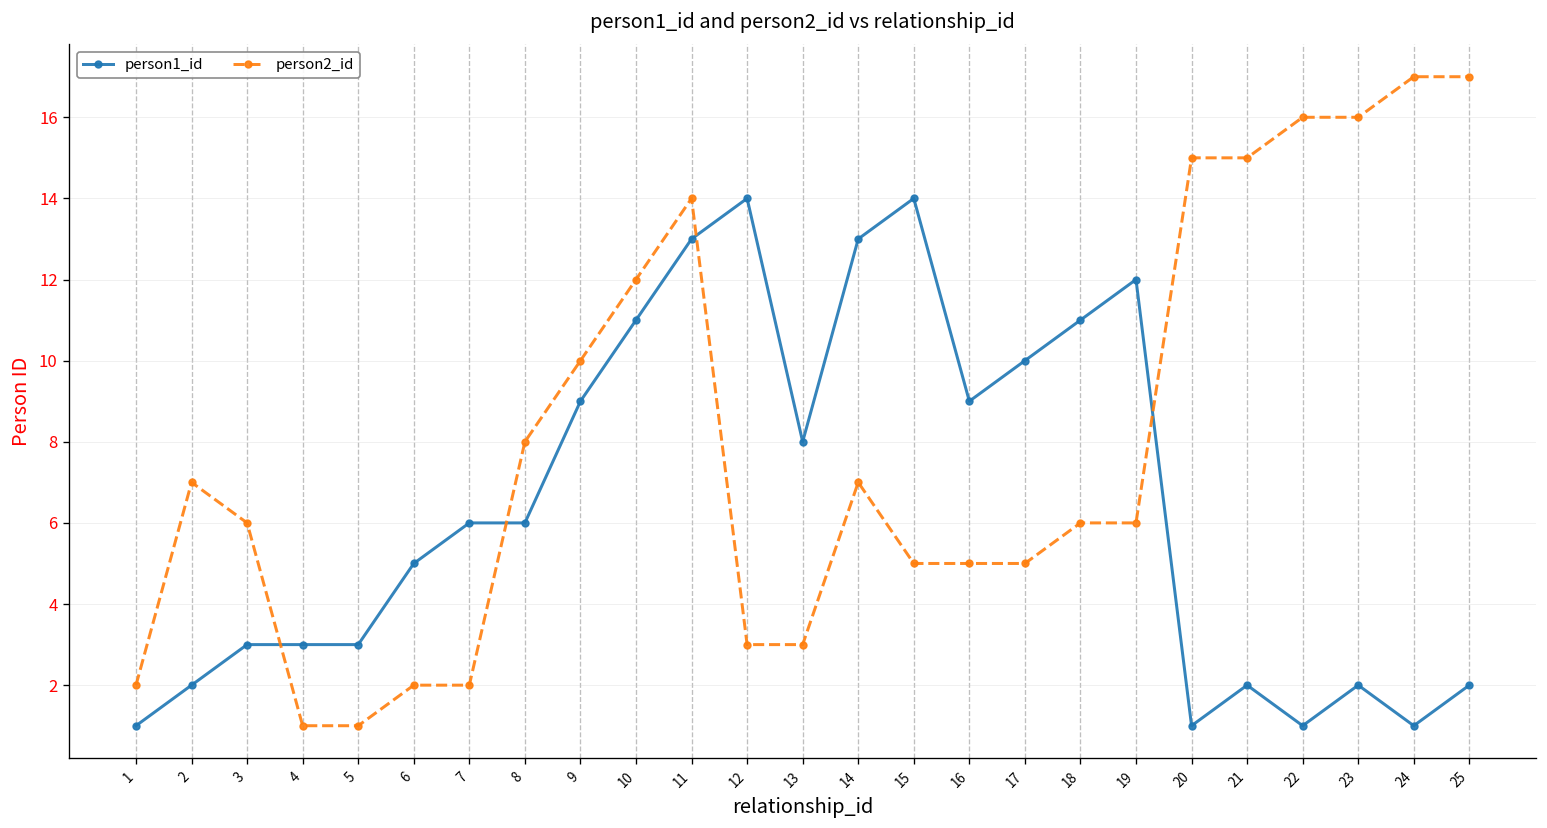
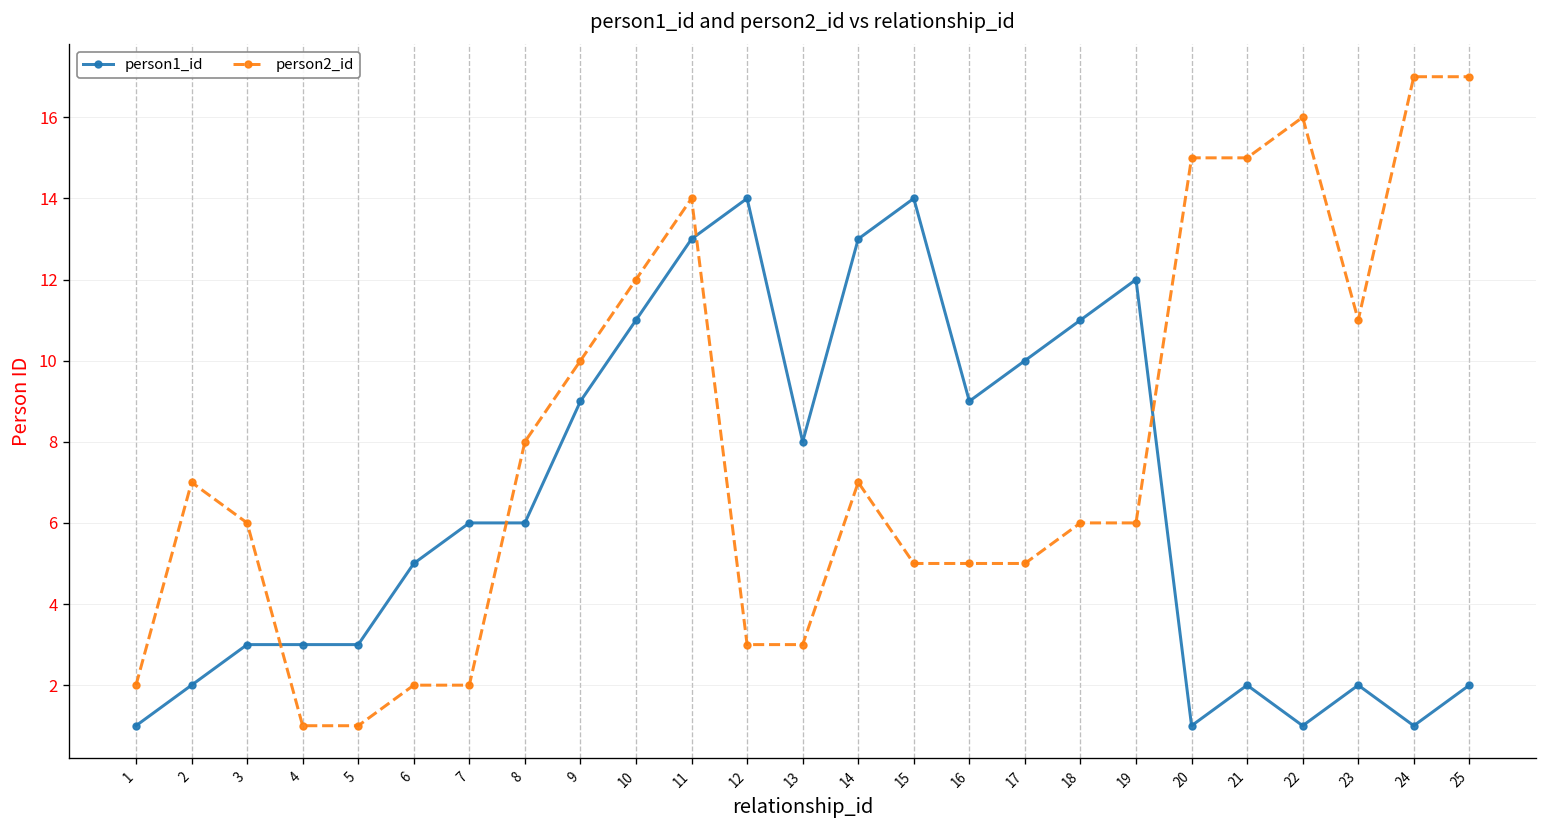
  {
    "person1_id": {
      "1": 1,
      "2": 2,
      "3": 3,
      "4": 3,
      "5": 3,
      "6": 5,
      "7": 6,
      "8": 6,
      "9": 9,
      "10": 11,
      "11": 13,
      "12": 14,
      "13": 8,
      "14": 13,
      "15": 14,
      "16": 9,
      "17": 10,
      "18": 11,
      "19": 12,
      "20": 1,
      "21": 2,
      "22": 1,
      "23": 2,
      "24": 1,
      "25": 2
    },
    "person2_id": {
      "1": 2,
      "2": 7,
      "3": 6,
      "4": 1,
      "5": 1,
      "6": 2,
      "7": 2,
      "8": 8,
      "9": 10,
      "10": 12,
      "11": 14,
      "12": 3,
      "13": 3,
      "14": 7,
      "15": 5,
      "16": 5,
      "17": 5,
      "18": 6,
      "19": 6,
      "20": 15,
      "21": 15,
      "22": 16,
-     "23": 16,
+     "23": 11,
      "24": 17,
      "25": 17
    }
  }
